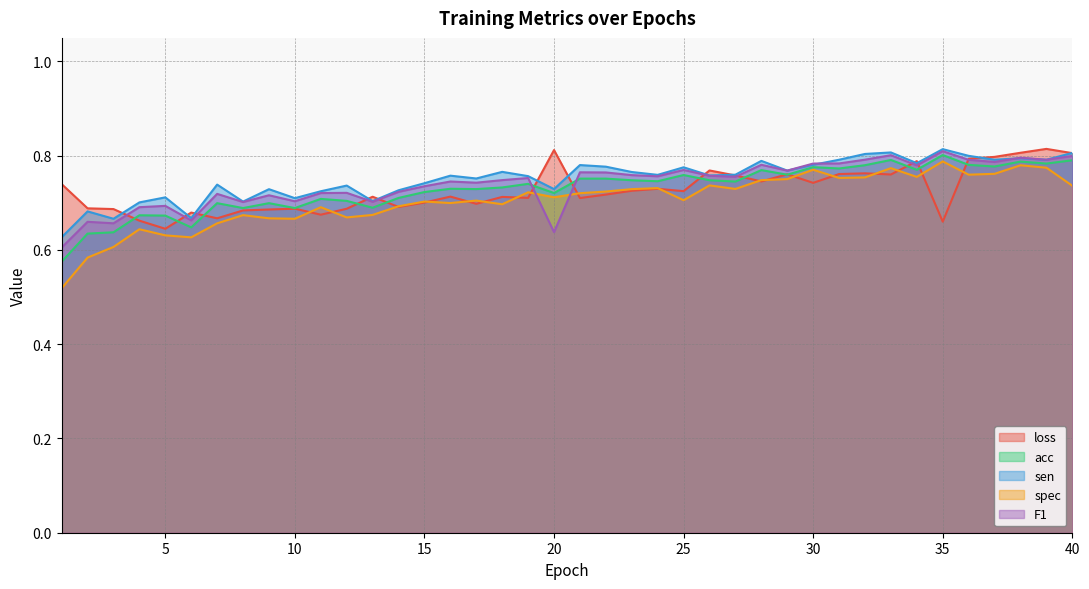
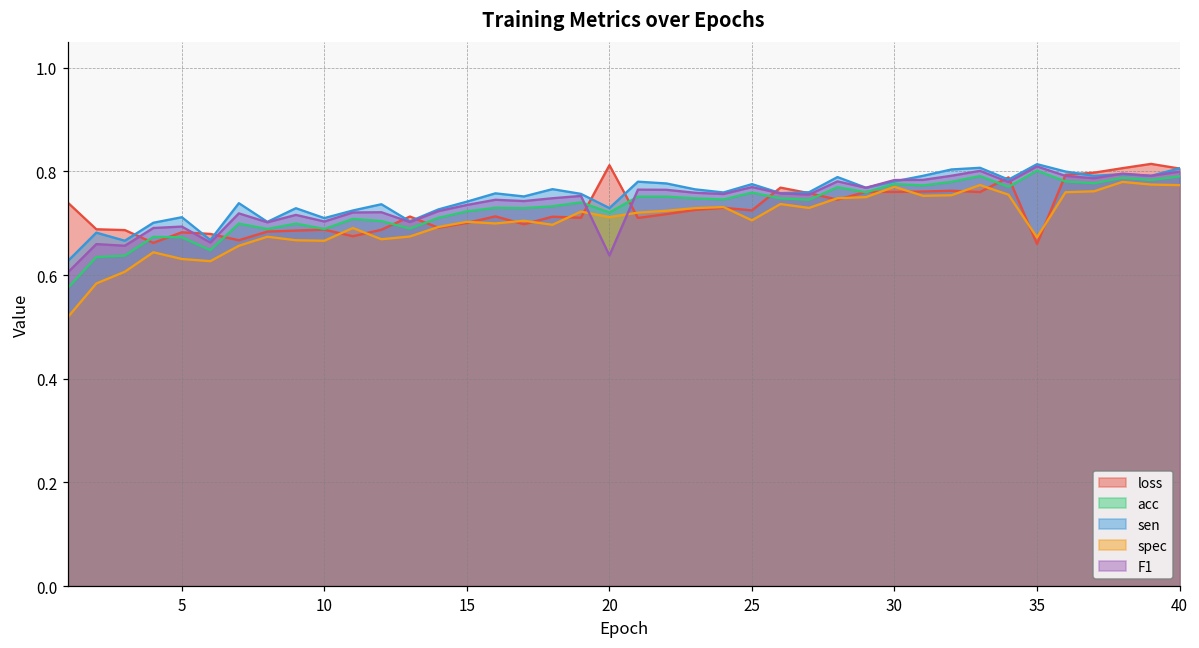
  {
    "loss": {
-     "5": 0.64,
+     "5": 0.68,
      "20": 0.81,
      "25": 0.72,
-     "30": 0.74,
+     "30": 0.76,
      "35": 0.66
    },
    "acc": {
      "5": 0.67,
      "15": 0.72,
      "20": 0.72,
      "25": 0.76,
      "35": 0.80,
      "40": 0.79
    },
    "sen": {
      "5": 0.71,
      "10": 0.71,
      "15": 0.74,
      "20": 0.73,
      "25": 0.78
    },
    "spec": {
      "5": 0.63,
      "10": 0.67,
      "20": 0.71,
      "25": 0.71,
-     "35": 0.79,
-     "40": 0.74
+     "35": 0.67,
+     "40": 0.77
    },
    "F1": {
      "5": 0.69,
      "10": 0.70,
      "15": 0.74,
      "20": 0.64,
      "25": 0.77,
      "40": 0.80
    }
  }
